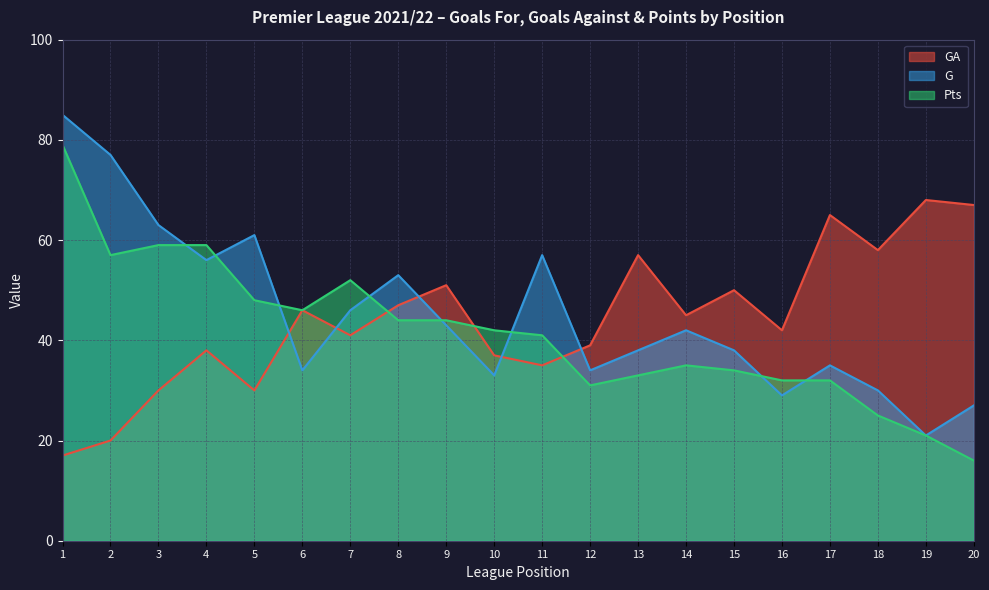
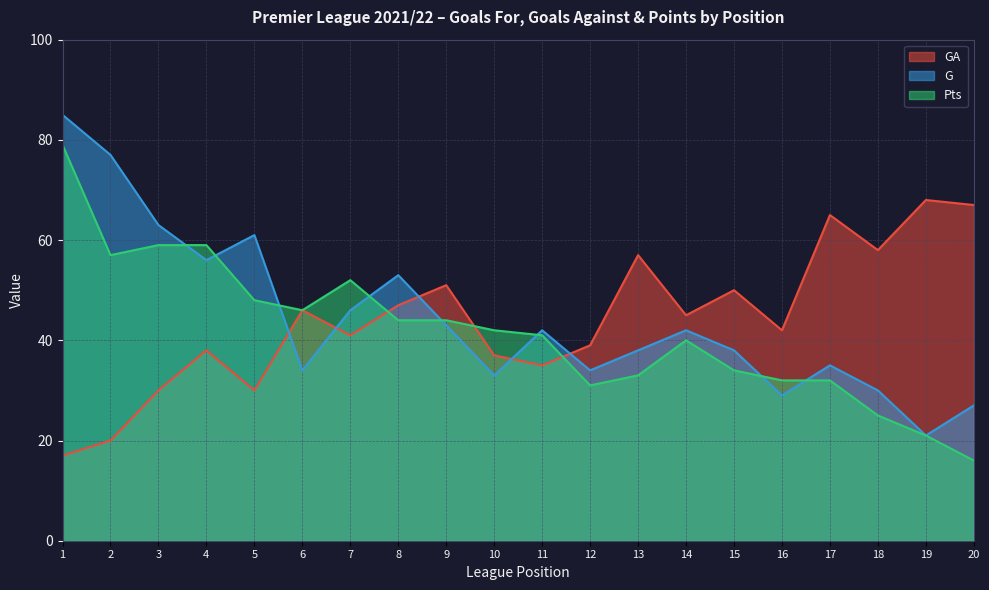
  {
    "GA": {
      "1": 17,
      "2": 20,
      "3": 30,
      "4": 38,
      "5": 30,
      "7": 41,
      "8": 47,
      "9": 51,
      "10": 37,
      "11": 35,
      "12": 39,
      "13": 57,
      "14": 45,
      "15": 50,
      "16": 42,
      "17": 65,
      "18": 58,
      "19": 68,
      "20": 67
    },
    "G": {
      "1": 85,
      "2": 77,
      "3": 63,
      "4": 56,
      "5": 61,
      "6": 34,
      "7": 46,
      "8": 53,
      "9": 43,
      "10": 33,
-     "11": 57,
+     "11": 42,
      "12": 34,
      "13": 38,
      "14": 42,
      "15": 38,
      "16": 29,
      "17": 35,
      "18": 30,
      "20": 27
    },
    "Pts": {
      "1": 79,
      "2": 57,
      "3": 59,
      "4": 59,
      "5": 48,
      "7": 52,
      "8": 44,
      "9": 44,
      "10": 42,
      "11": 41,
      "12": 31,
      "13": 33,
-     "14": 35,
+     "14": 40,
      "15": 34,
      "16": 32,
      "17": 32,
      "18": 25,
      "20": 16
    }
  }
